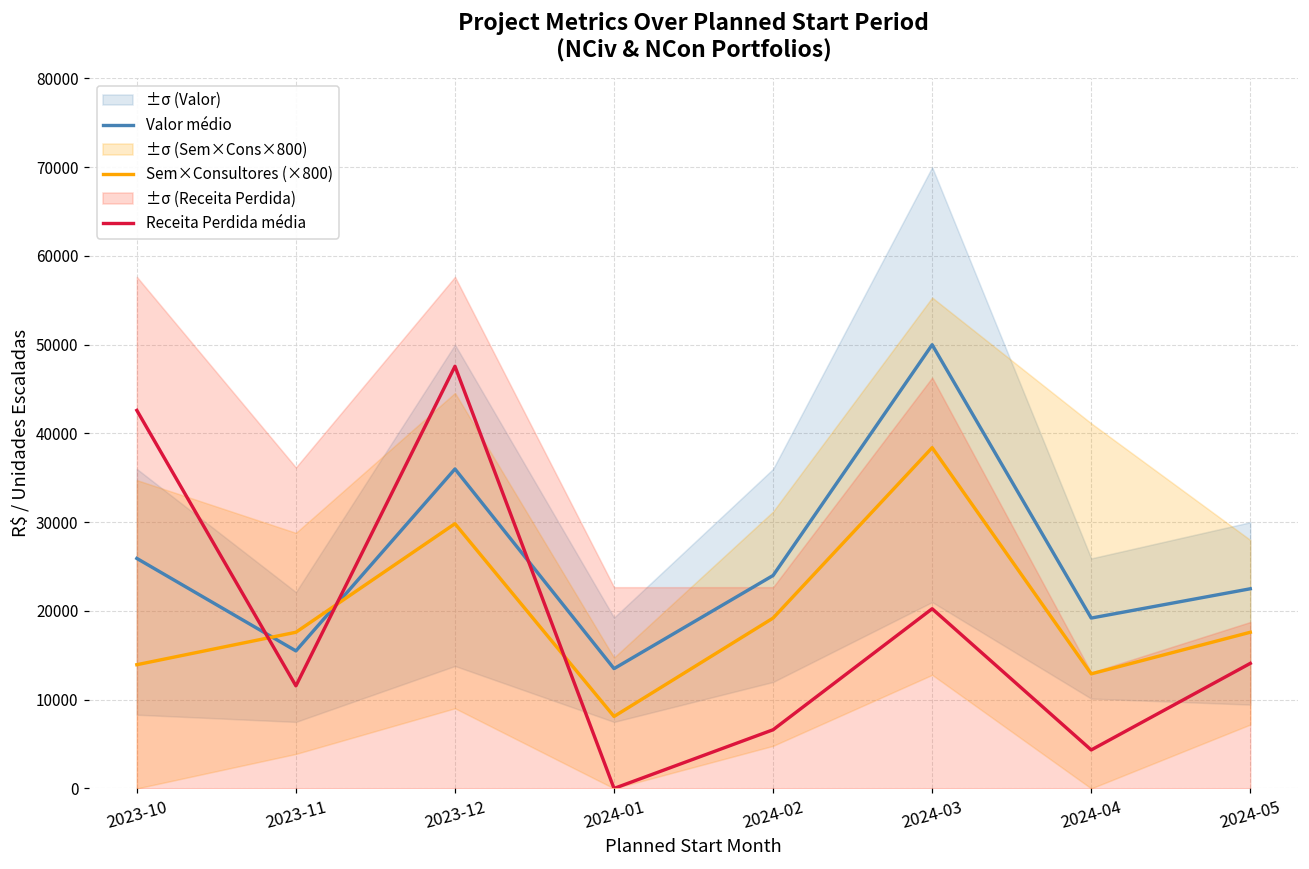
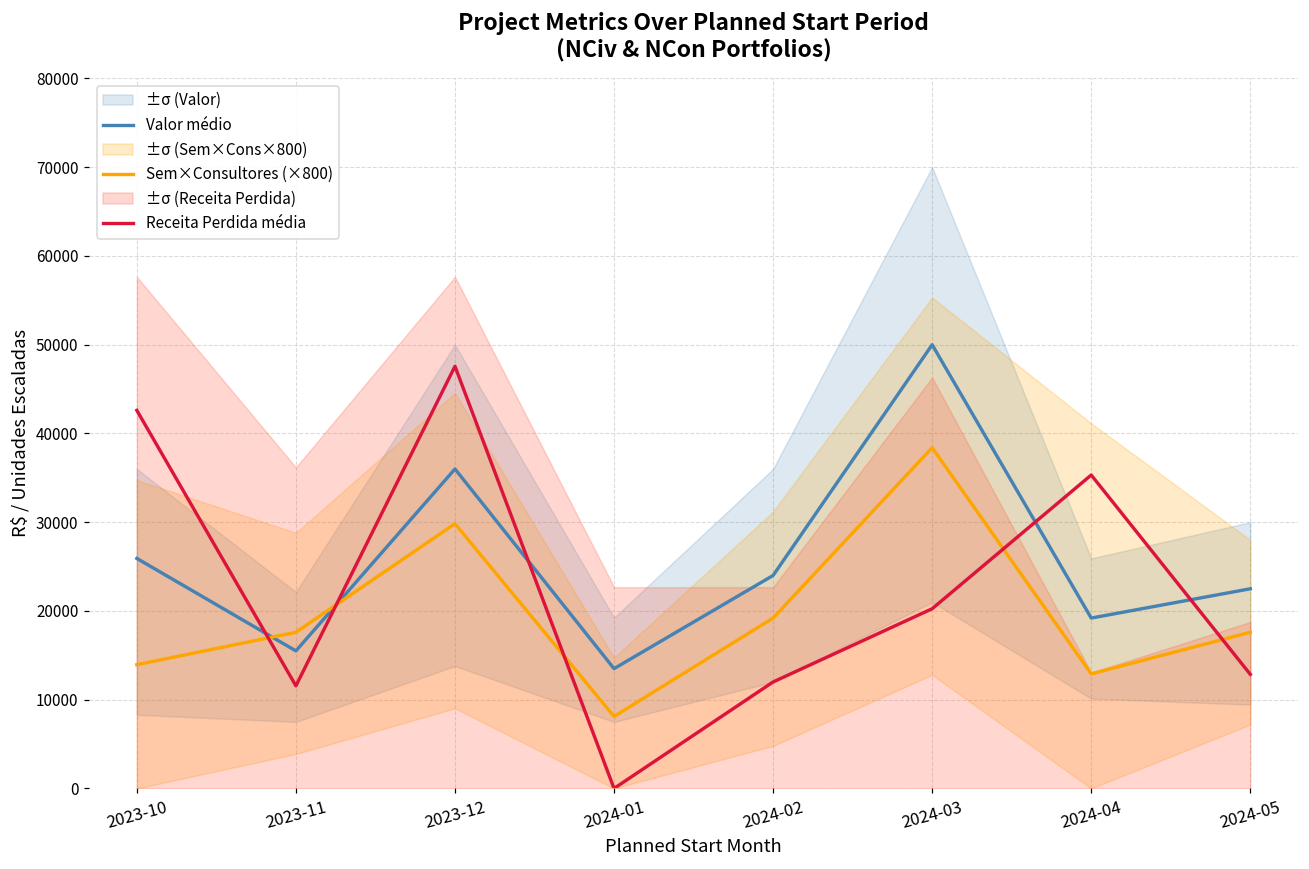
  {
    "Receita Perdida média": {
      "2023-10": 43000,
      "2023-11": 12000,
      "2023-12": 48000,
      "2024-01": 0,
-     "2024-02": 7000,
+     "2024-02": 12000,
      "2024-03": 20000,
-     "2024-04": 4000,
-     "2024-05": 14000
+     "2024-04": 35000,
+     "2024-05": 13000
    }
  }
